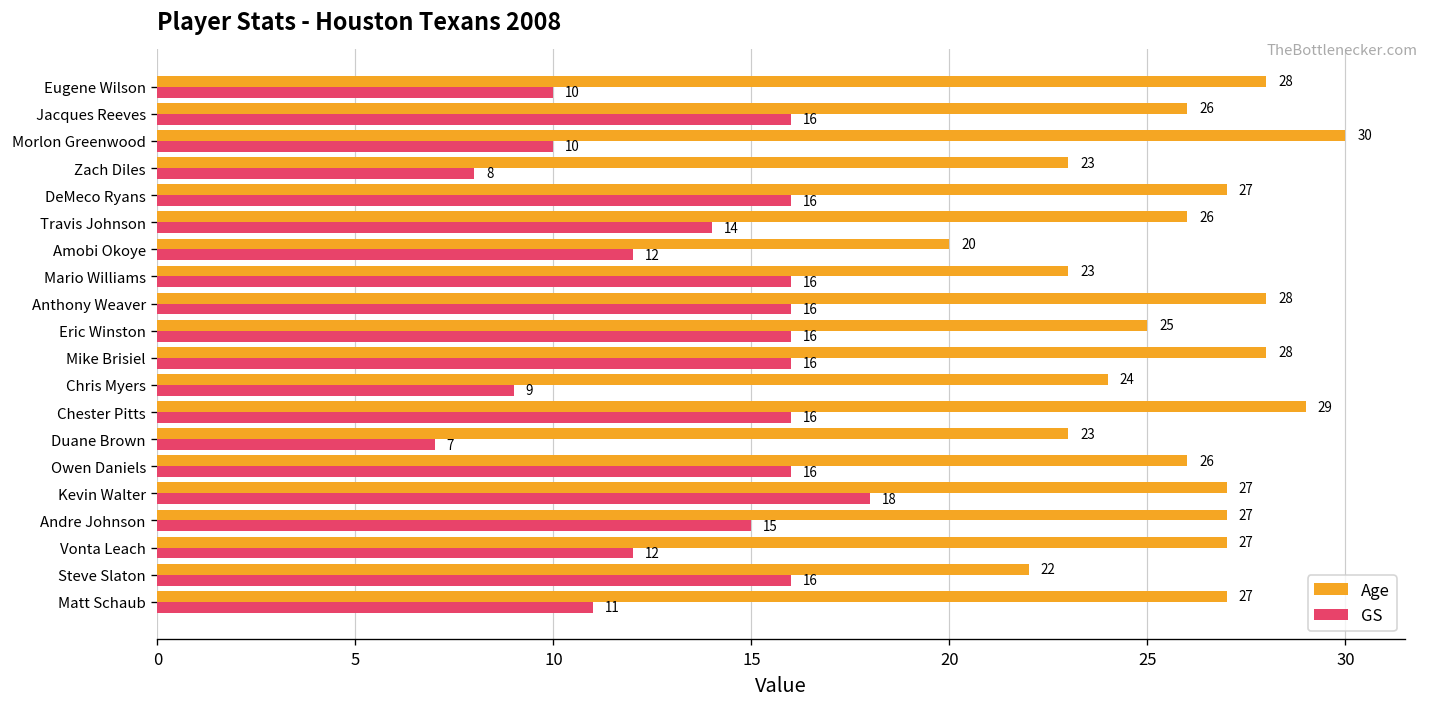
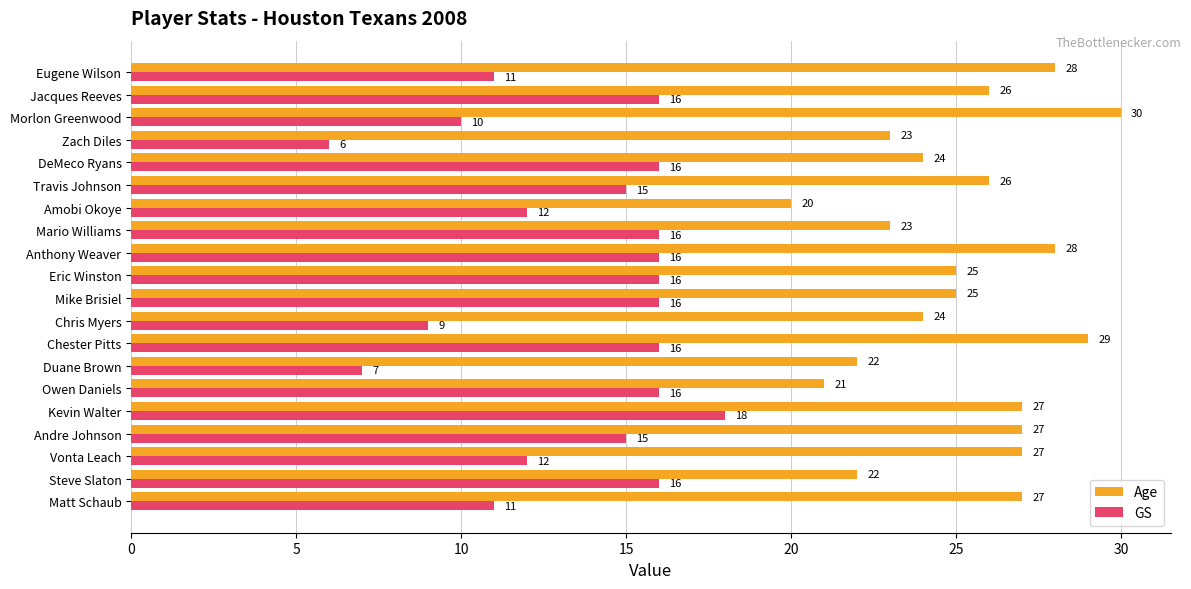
  {
    "Age": {
      "Eugene Wilson": 28,
      "Jacques Reeves": 26,
      "Morlon Greenwood": 30,
      "Zach Diles": 23,
-     "DeMeco Ryans": 27,
+     "DeMeco Ryans": 24,
      "Travis Johnson": 26,
      "Amobi Okoye": 20,
      "Mario Williams": 23,
      "Anthony Weaver": 28,
      "Eric Winston": 25,
-     "Mike Brisiel": 28,
+     "Mike Brisiel": 25,
      "Chris Myers": 24,
      "Chester Pitts": 29,
-     "Duane Brown": 23,
-     "Owen Daniels": 26,
+     "Duane Brown": 22,
+     "Owen Daniels": 21,
      "Kevin Walter": 27,
      "Andre Johnson": 27,
      "Vonta Leach": 27,
      "Steve Slaton": 22,
      "Matt Schaub": 27
    },
    "GS": {
-     "Eugene Wilson": 10,
+     "Eugene Wilson": 11,
      "Jacques Reeves": 16,
      "Morlon Greenwood": 10,
-     "Zach Diles": 8,
+     "Zach Diles": 6,
      "DeMeco Ryans": 16,
-     "Travis Johnson": 14,
+     "Travis Johnson": 15,
      "Amobi Okoye": 12,
      "Mario Williams": 16,
      "Anthony Weaver": 16,
      "Eric Winston": 16,
      "Mike Brisiel": 16,
      "Chris Myers": 9,
      "Chester Pitts": 16,
      "Duane Brown": 7,
      "Owen Daniels": 16,
      "Kevin Walter": 18,
      "Andre Johnson": 15,
      "Vonta Leach": 12,
      "Steve Slaton": 16,
      "Matt Schaub": 11
    }
  }
